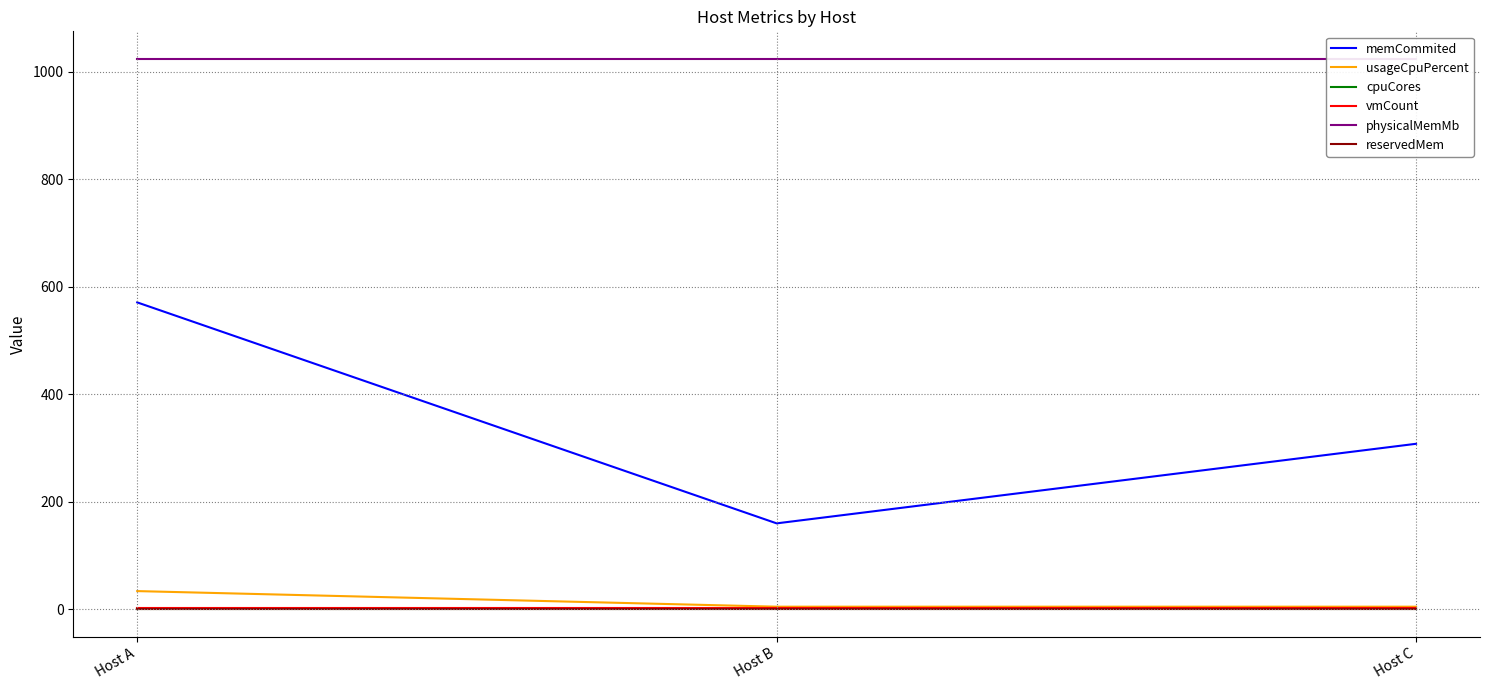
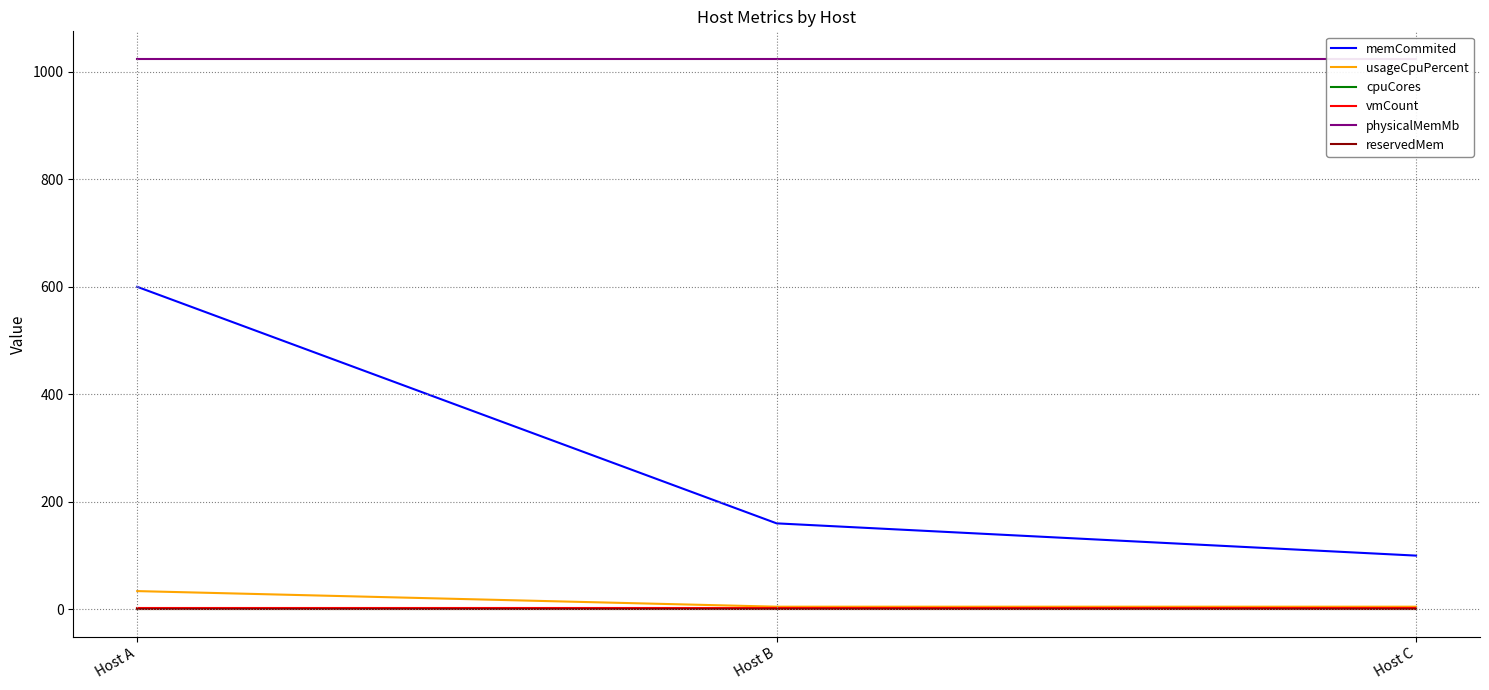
  {
    "memCommited": {
-     "Host A": 570,
+     "Host A": 600,
      "Host B": 160,
-     "Host C": 310
+     "Host C": 100
    },
    "usageCpuPercent": {
      "Host A": 30
    },
    "physicalMemMb": {
      "Host A": 1020,
      "Host B": 1020
    }
  }
